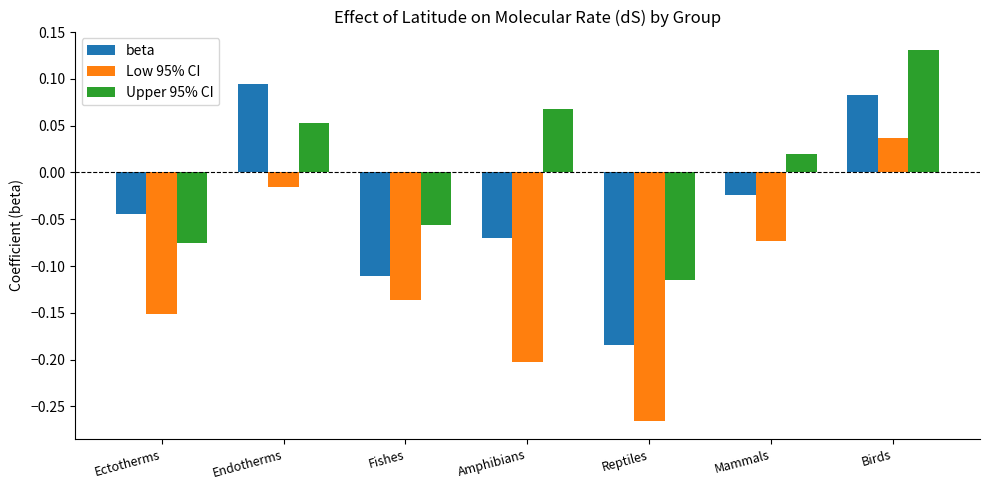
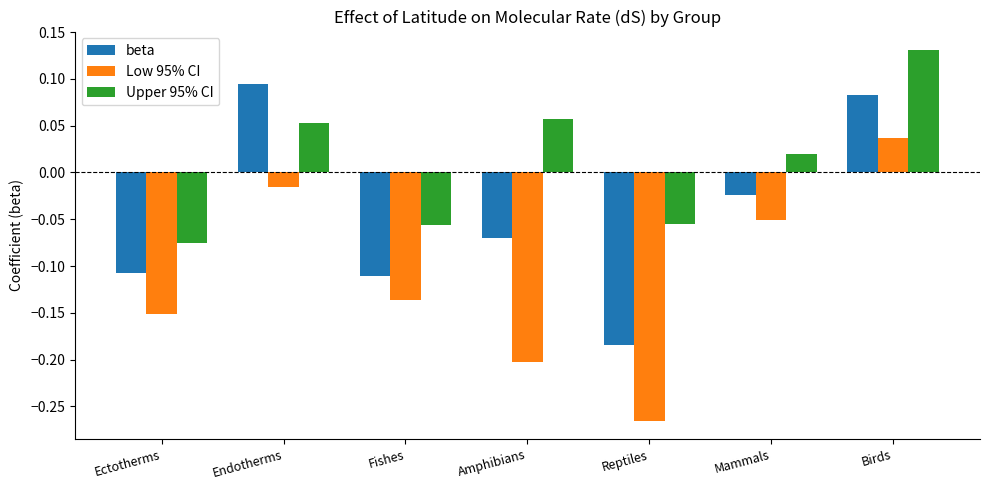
  {
    "beta": {
-     "Ectotherms": -0.04,
+     "Ectotherms": -0.11,
      "Endotherms": 0.09,
      "Fishes": -0.11,
      "Amphibians": -0.07,
      "Reptiles": -0.18,
      "Mammals": -0.02,
      "Birds": 0.08
    },
    "Low 95% CI": {
      "Ectotherms": -0.15,
      "Endotherms": -0.02,
      "Fishes": -0.14,
      "Amphibians": -0.20,
      "Reptiles": -0.27,
-     "Mammals": -0.07,
+     "Mammals": -0.05,
      "Birds": 0.04
    },
    "Upper 95% CI": {
      "Ectotherms": -0.08,
      "Endotherms": 0.05,
      "Fishes": -0.06,
-     "Amphibians": 0.07,
-     "Reptiles": -0.11,
+     "Amphibians": 0.06,
+     "Reptiles": -0.06,
      "Mammals": 0.02,
      "Birds": 0.13
    }
  }
